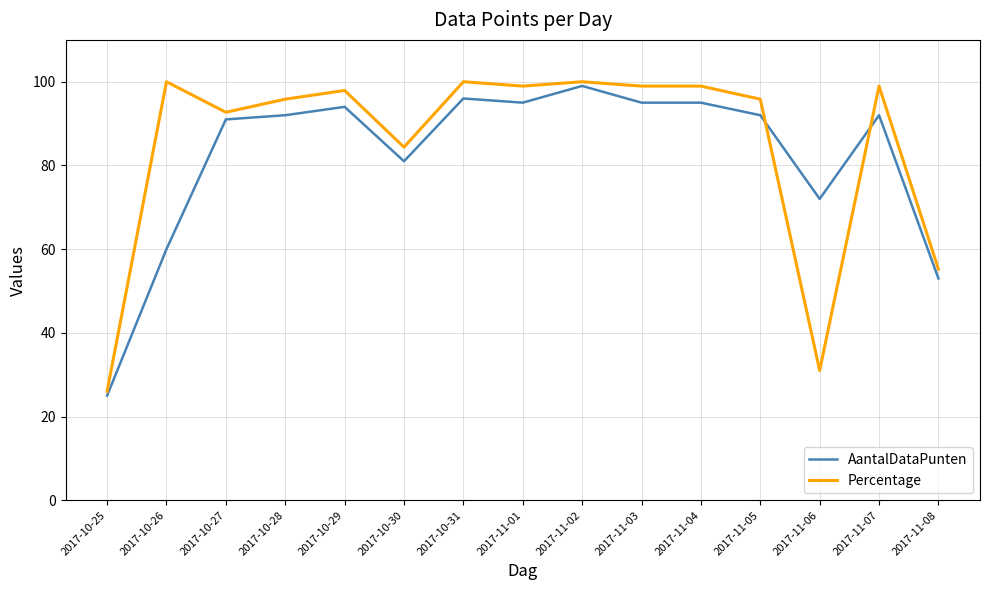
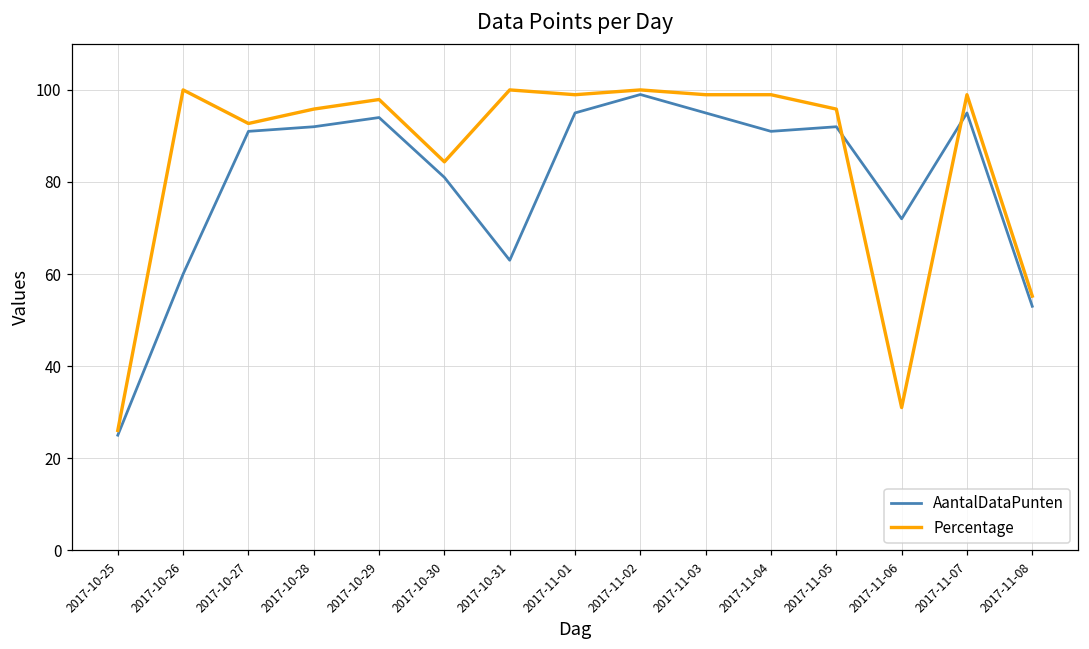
  {
    "AantalDataPunten": {
      "2017-10-25": 25,
      "2017-10-26": 60,
      "2017-10-27": 91,
      "2017-10-28": 92,
      "2017-10-29": 94,
      "2017-10-30": 81,
-     "2017-10-31": 96,
+     "2017-10-31": 63,
      "2017-11-01": 95,
      "2017-11-02": 99,
      "2017-11-03": 95,
-     "2017-11-04": 95,
+     "2017-11-04": 91,
      "2017-11-05": 92,
      "2017-11-06": 72,
-     "2017-11-07": 92,
+     "2017-11-07": 95,
      "2017-11-08": 53
    },
    "Percentage": {
      "2017-10-25": 26,
      "2017-10-26": 100,
      "2017-10-27": 93,
      "2017-10-28": 96,
      "2017-10-29": 98,
      "2017-10-30": 84,
      "2017-10-31": 100,
      "2017-11-01": 99,
      "2017-11-02": 100,
      "2017-11-03": 99,
      "2017-11-04": 99,
      "2017-11-05": 96,
      "2017-11-06": 31,
      "2017-11-07": 99,
      "2017-11-08": 55
    }
  }
